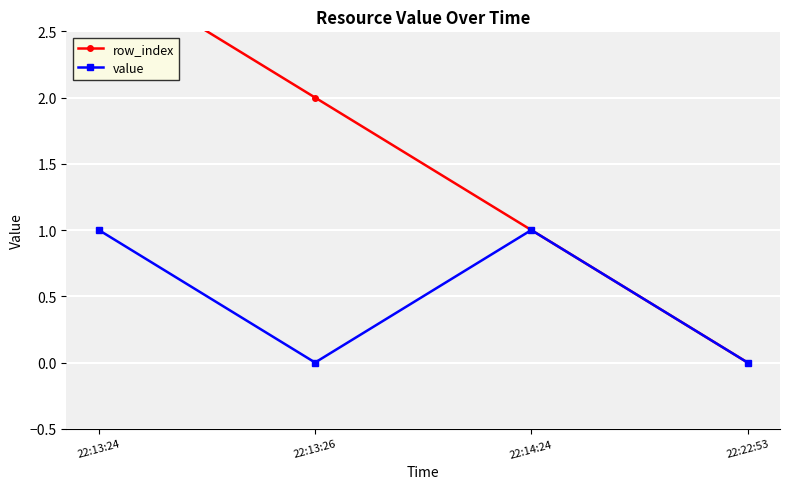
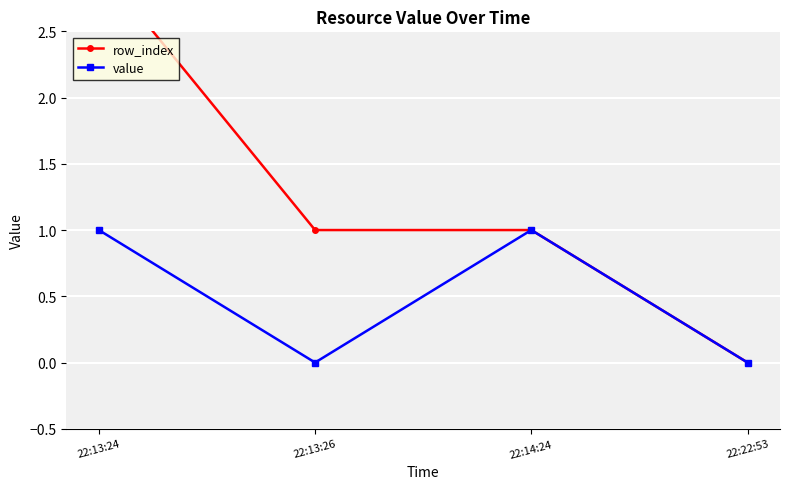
  {
    "row_index": {
-     "22:13:26": 2
+     "22:13:26": 1
    },
    "value": {
      "22:13:24": 1,
      "22:13:26": 0
    }
  }
